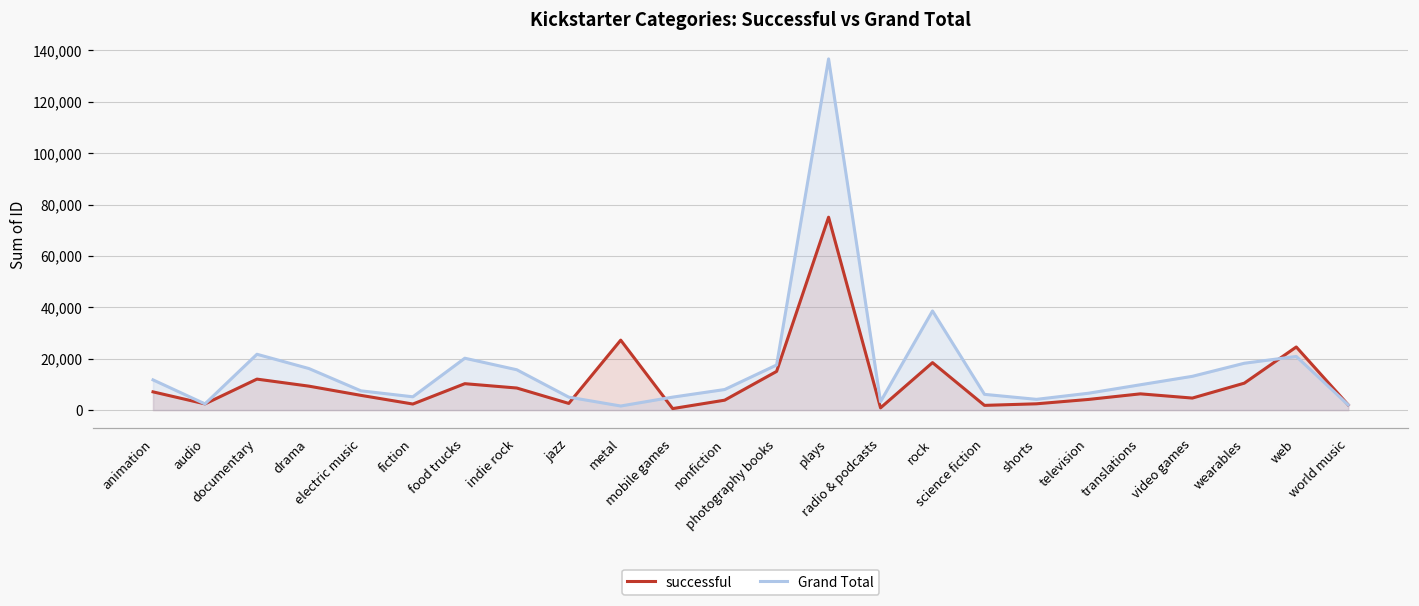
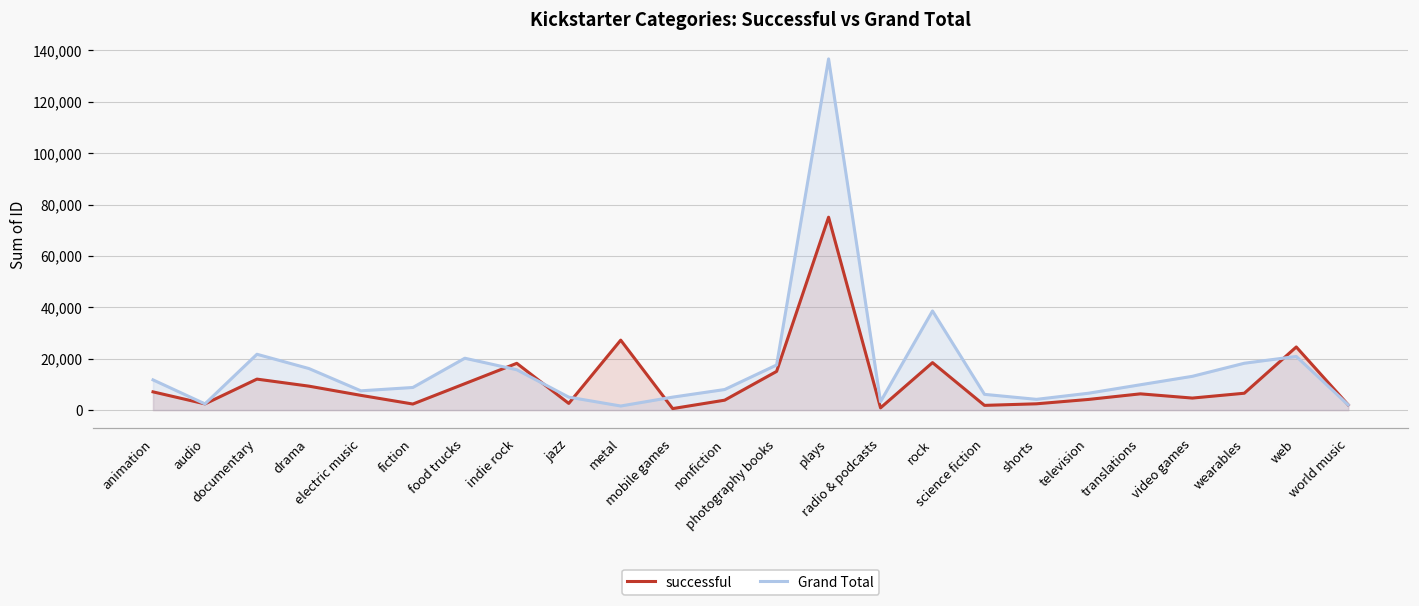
  {
    "successful": {
      "animation": "7,000",
      "documentary": "12,000",
      "drama": "9,000",
      "electric music": "6,000",
      "fiction": "2,000",
      "food trucks": "10,000",
-     "indie rock": "9,000",
+     "indie rock": "18,000",
      "jazz": "3,000",
      "metal": "27,000",
      "mobile games": "1,000",
      "nonfiction": "4,000",
      "photography books": "15,000",
      "plays": "75,000",
      "radio & podcasts": "1,000",
      "rock": "18,000",
      "science fiction": "2,000",
      "shorts": "2,000",
      "television": "4,000",
      "translations": "6,000",
      "video games": "5,000",
-     "wearables": "10,000",
+     "wearables": "7,000",
      "web": "25,000"
    },
    "Grand Total": {
      "animation": "12,000",
      "documentary": "22,000",
      "drama": "16,000",
      "electric music": "7,000",
-     "fiction": "5,000",
+     "fiction": "9,000",
      "food trucks": "20,000",
      "indie rock": "16,000",
      "jazz": "5,000",
      "metal": "2,000",
      "mobile games": "5,000",
      "nonfiction": "8,000",
      "photography books": "18,000",
      "plays": "137,000",
      "radio & podcasts": "3,000",
      "rock": "39,000",
      "science fiction": "6,000",
      "shorts": "4,000",
      "television": "7,000",
      "translations": "10,000",
      "video games": "13,000",
      "wearables": "18,000",
      "web": "21,000"
    }
  }
